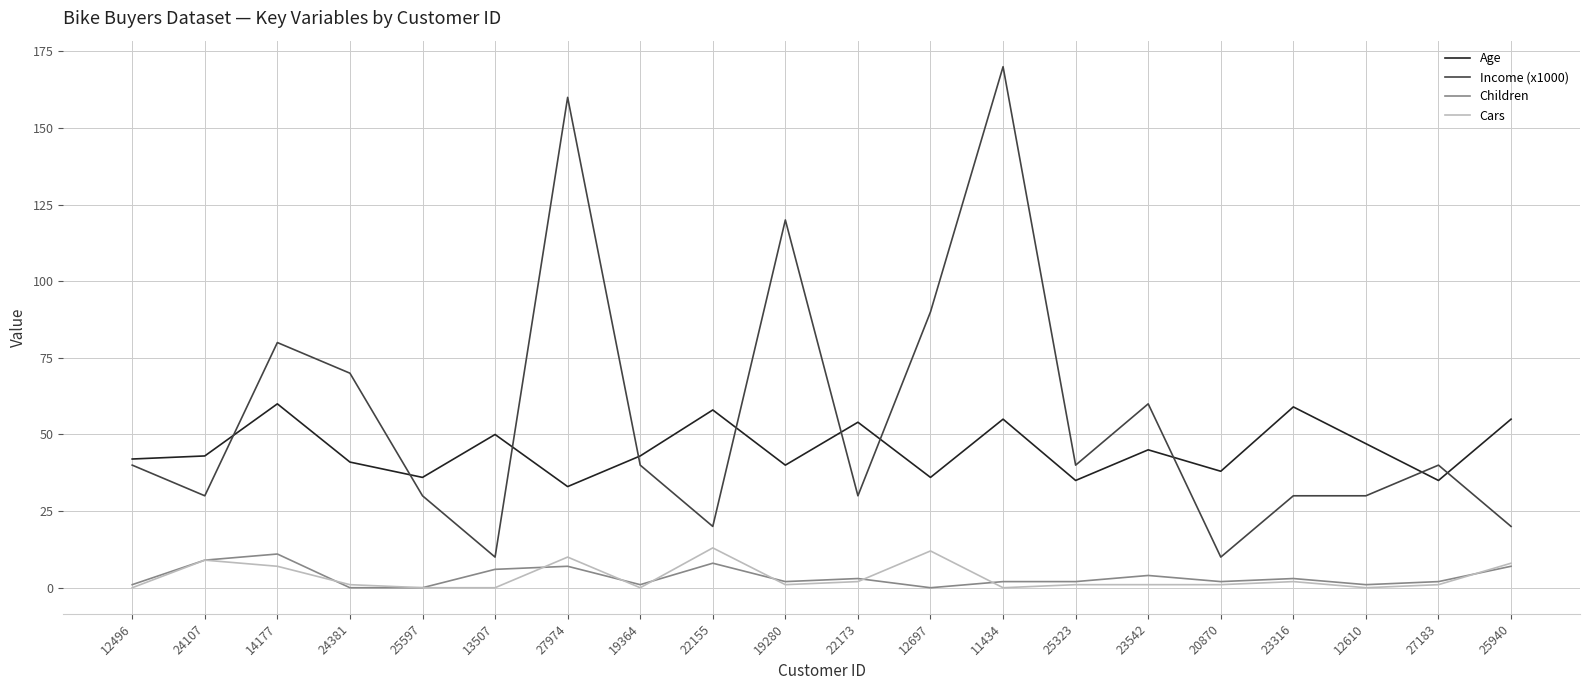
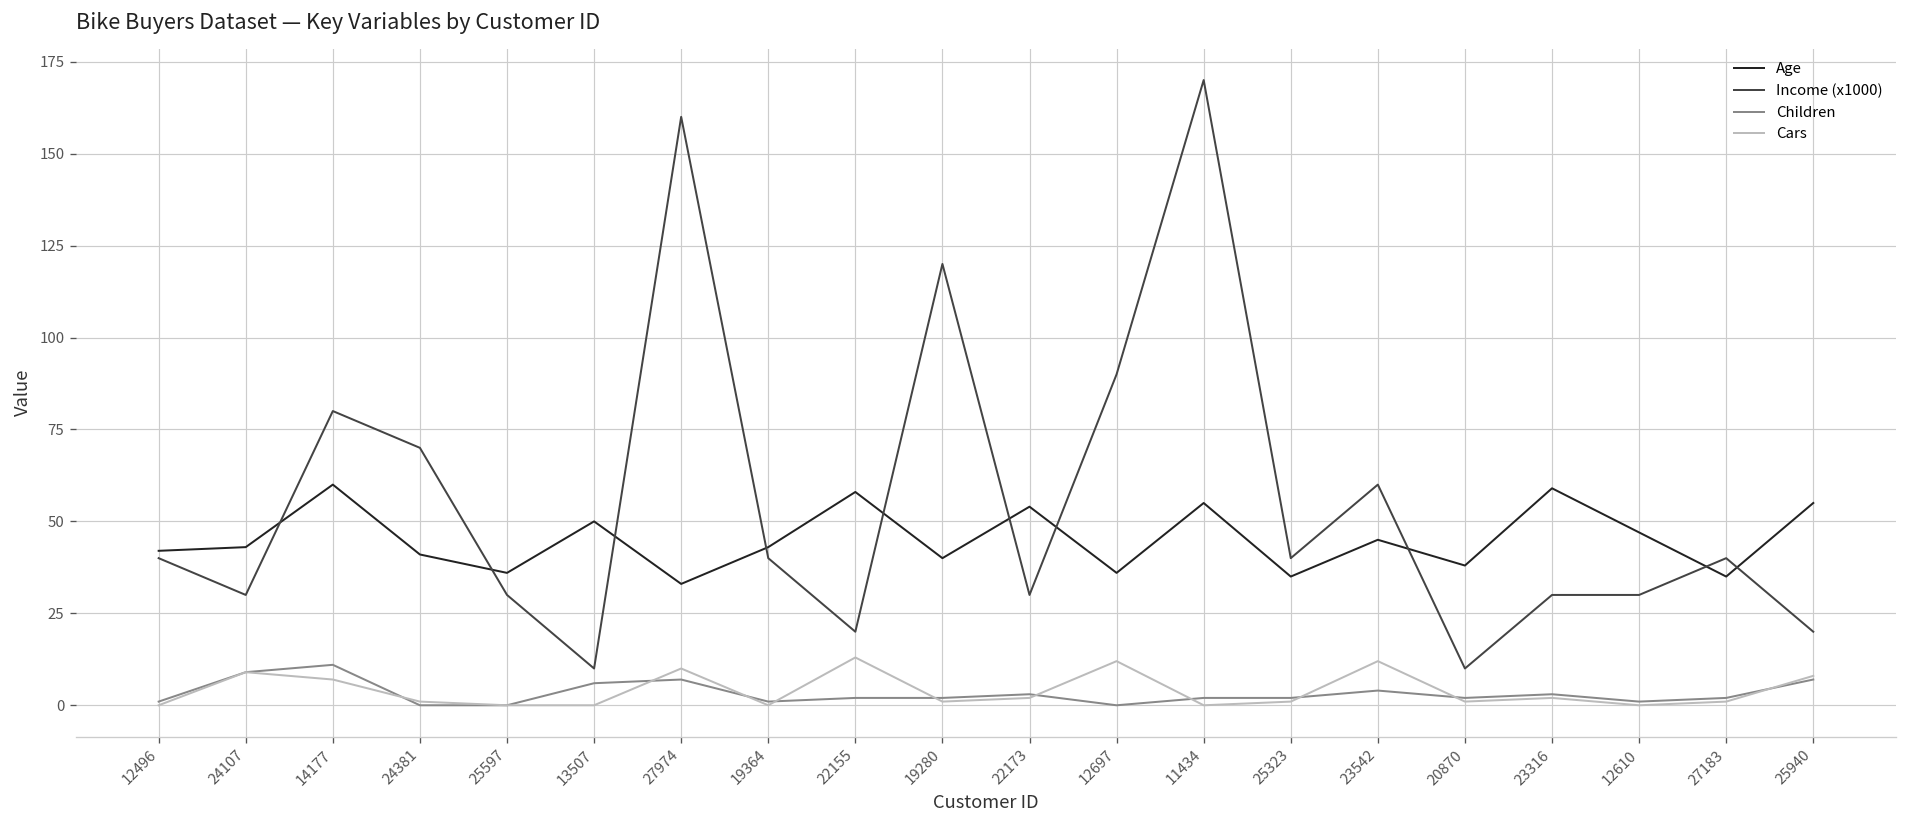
  {
    "Children": {
      "12496": 1,
      "14177": 11,
      "24381": 0,
      "13507": 6,
      "27974": 7,
      "19364": 1,
-     "22155": 8,
+     "22155": 2,
      "19280": 2,
      "22173": 3,
      "12697": 0,
      "11434": 2,
      "25323": 2,
      "23542": 4,
      "20870": 2,
      "23316": 3,
      "12610": 1,
      "27183": 2,
      "25940": 7
    },
    "Cars": {
      "12496": 0,
      "14177": 7,
      "24381": 1,
      "13507": 0,
      "27974": 10,
      "19364": 0,
      "22155": 13,
      "19280": 1,
      "22173": 2,
      "12697": 12,
      "11434": 0,
      "25323": 1,
-     "23542": 1,
+     "23542": 12,
      "20870": 1,
      "23316": 2,
      "12610": 0,
      "27183": 1,
      "25940": 8
    }
  }
